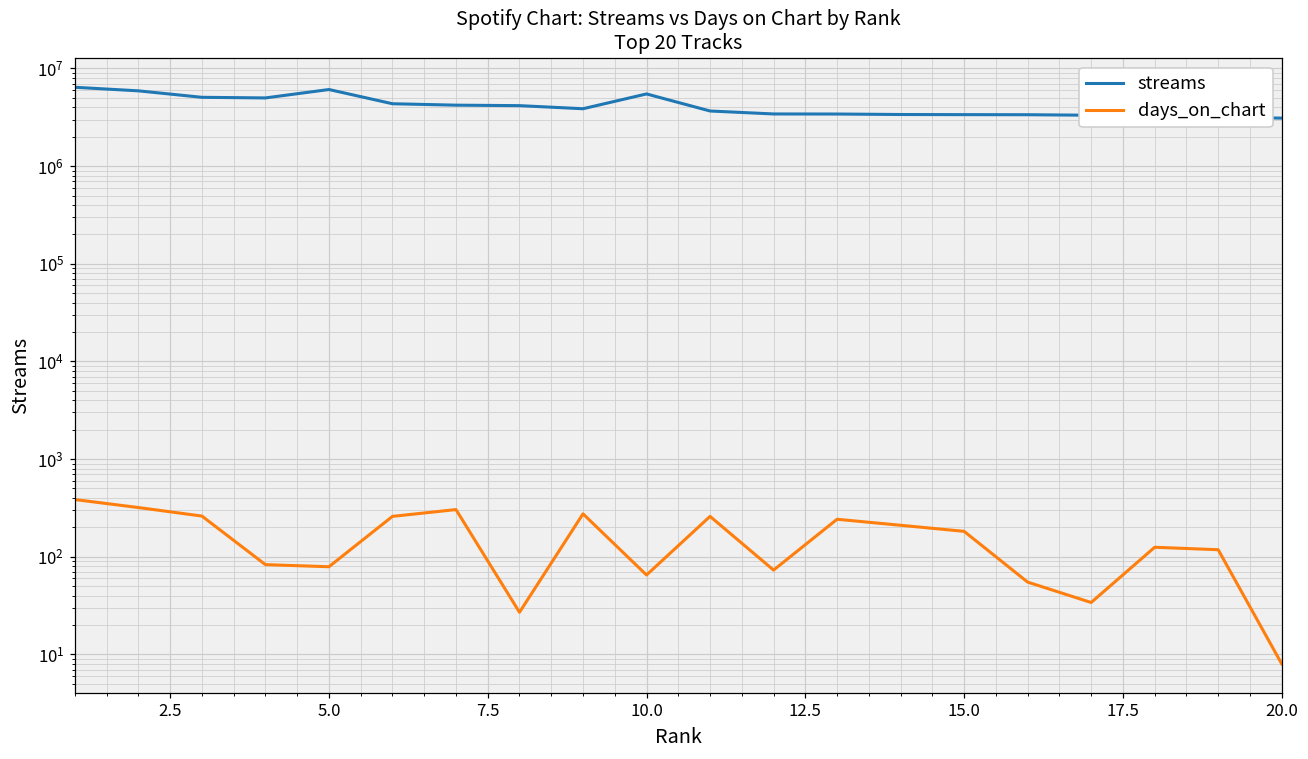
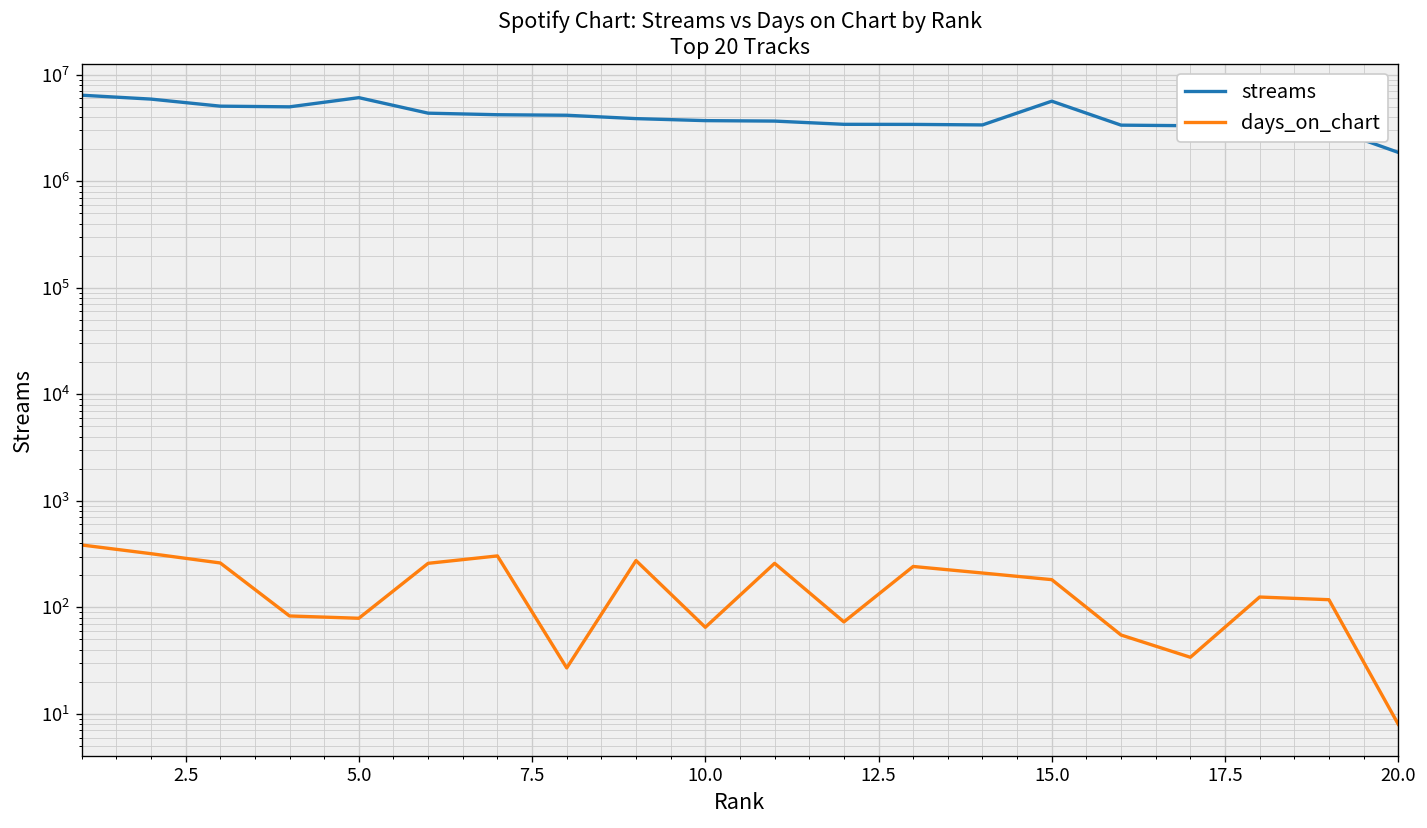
  {
    "streams": {
      "5.0": 6000000,
-     "10.0": 5000000,
-     "15.0": 3400000,
-     "20.0": 3100000
+     "10.0": 3700000,
+     "15.0": 6000000,
+     "20.0": 1900000
    },
    "days_on_chart": {
      "5.0": 80,
      "10.0": 70,
      "15.0": 180,
      "20.0": 8
    }
  }
